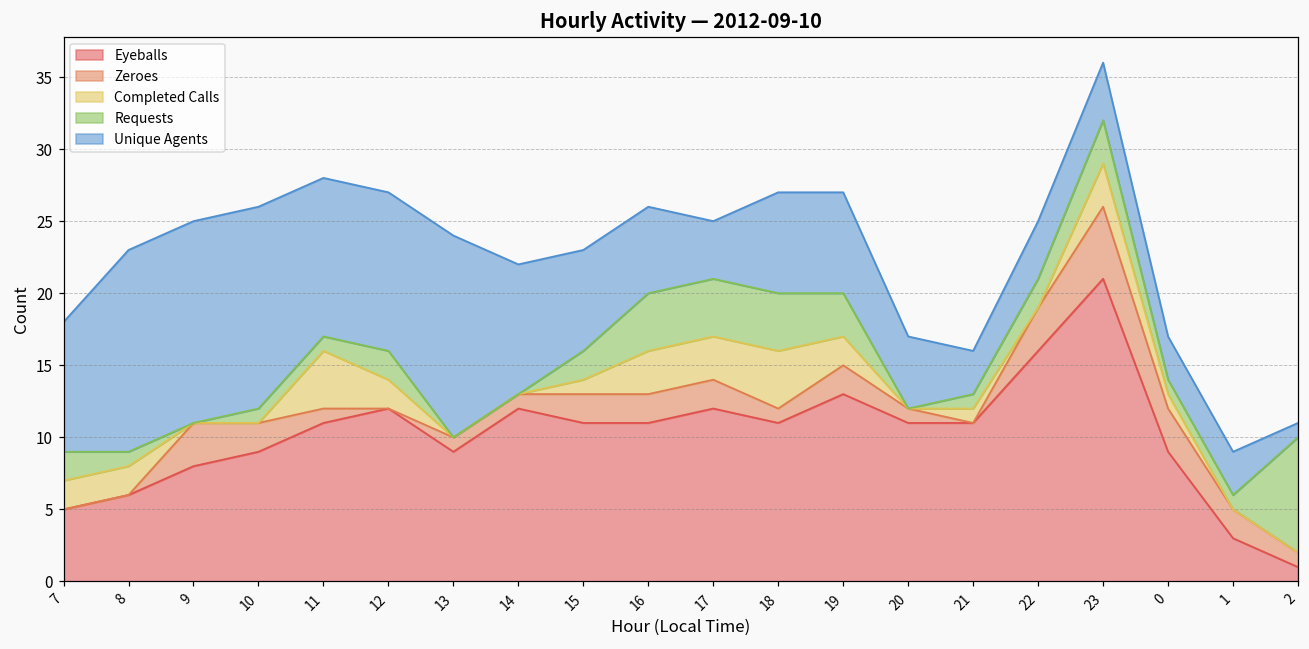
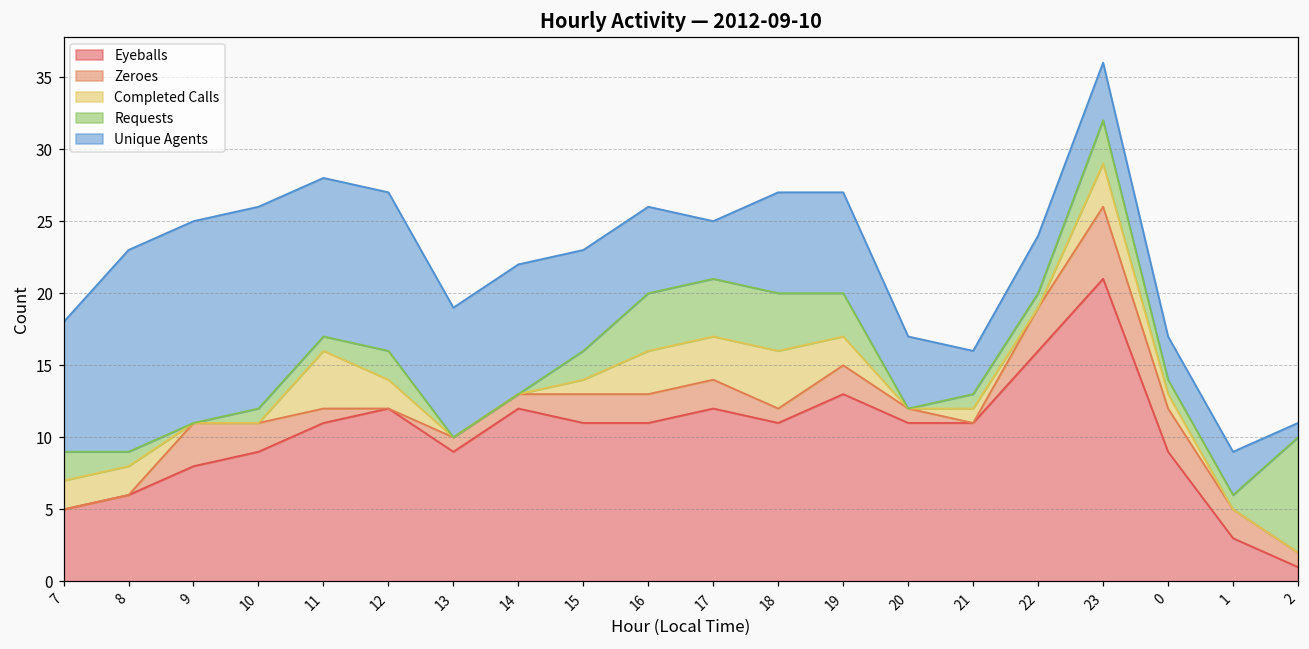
  {
    "Completed Calls": {
      "7": 2,
      "8": 2,
      "11": 4,
      "12": 2,
      "15": 1,
      "16": 3,
      "17": 3,
      "18": 4,
      "19": 2,
      "21": 1,
      "23": 3,
      "0": 1
    },
    "Requests": {
      "7": 2,
      "8": 1,
      "10": 1,
      "11": 1,
      "12": 2,
      "15": 2,
      "16": 4,
      "17": 4,
      "18": 4,
      "19": 3,
      "21": 1,
-     "22": 2,
+     "22": 1,
      "23": 3,
      "0": 1,
      "1": 1,
      "2": 8
    },
    "Unique Agents": {
      "7": 9,
      "8": 14,
      "9": 14,
      "10": 14,
      "11": 11,
      "12": 11,
-     "13": 14,
+     "13": 9,
      "14": 9,
      "15": 7,
      "16": 6,
      "17": 4,
      "18": 7,
      "19": 7,
      "20": 5,
      "21": 3,
      "22": 4,
      "23": 4,
      "0": 3,
      "1": 3,
      "2": 1
    }
  }
